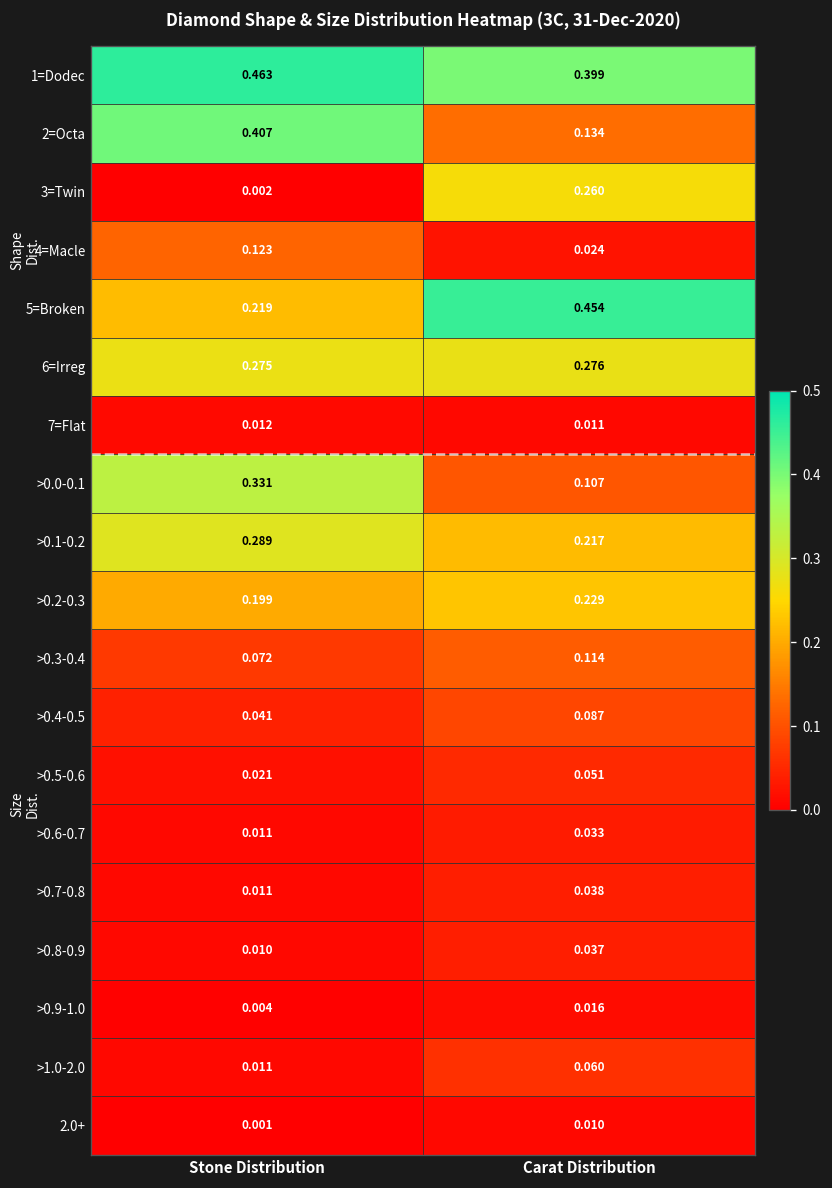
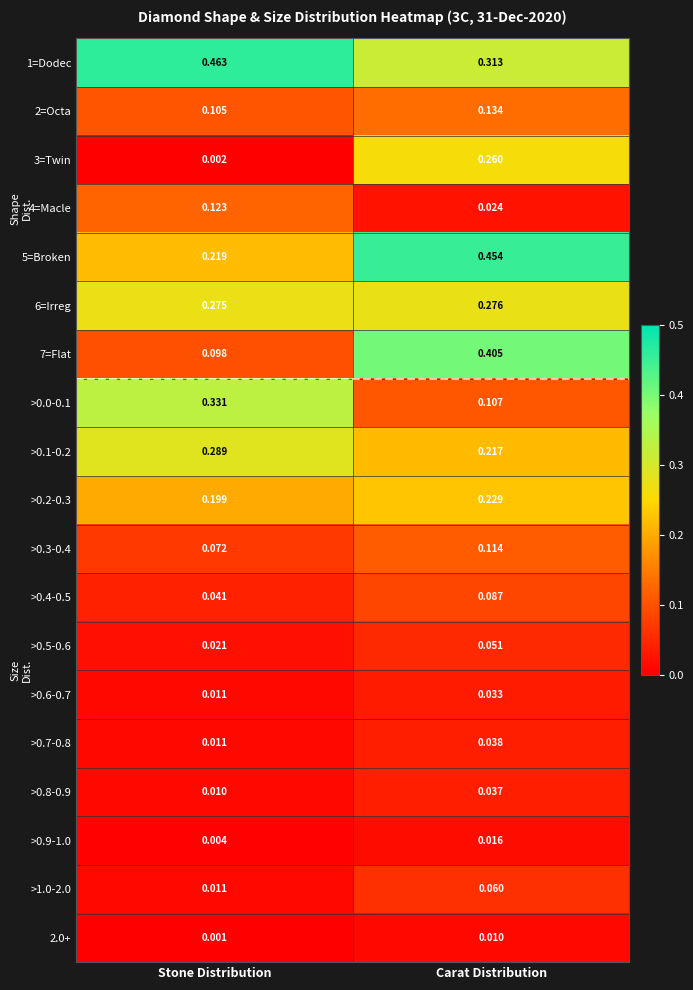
  {
    "1=Dodec": {
      "Stone Distribution": 0.463,
-     "Carat Distribution": 0.399
+     "Carat Distribution": 0.313
    },
    "2=Octa": {
-     "Stone Distribution": 0.407,
+     "Stone Distribution": 0.105,
      "Carat Distribution": 0.134
    },
    "3=Twin": {
      "Stone Distribution": 0.002,
      "Carat Distribution": 0.260
    },
    "4=Macle": {
      "Stone Distribution": 0.123,
      "Carat Distribution": 0.024
    },
    "5=Broken": {
      "Stone Distribution": 0.219,
      "Carat Distribution": 0.454
    },
    "6=Irreg": {
      "Stone Distribution": 0.275,
      "Carat Distribution": 0.276
    },
    "7=Flat": {
-     "Stone Distribution": 0.012,
-     "Carat Distribution": 0.011
+     "Stone Distribution": 0.098,
+     "Carat Distribution": 0.405
    },
    ">0.0-0.1": {
      "Stone Distribution": 0.331,
      "Carat Distribution": 0.107
    },
    ">0.1-0.2": {
      "Stone Distribution": 0.289,
      "Carat Distribution": 0.217
    },
    ">0.2-0.3": {
      "Stone Distribution": 0.199,
      "Carat Distribution": 0.229
    },
    ">0.3-0.4": {
      "Stone Distribution": 0.072,
      "Carat Distribution": 0.114
    },
    ">0.4-0.5": {
      "Stone Distribution": 0.041,
      "Carat Distribution": 0.087
    },
    ">0.5-0.6": {
      "Stone Distribution": 0.021,
      "Carat Distribution": 0.051
    },
    ">0.6-0.7": {
      "Stone Distribution": 0.011,
      "Carat Distribution": 0.033
    },
    ">0.7-0.8": {
      "Stone Distribution": 0.011,
      "Carat Distribution": 0.038
    },
    ">0.8-0.9": {
      "Stone Distribution": 0.010,
      "Carat Distribution": 0.037
    },
    ">0.9-1.0": {
      "Stone Distribution": 0.004,
      "Carat Distribution": 0.016
    },
    ">1.0-2.0": {
      "Stone Distribution": 0.011,
      "Carat Distribution": 0.060
    },
    "2.0+": {
      "Stone Distribution": 0.001,
      "Carat Distribution": 0.010
    }
  }
